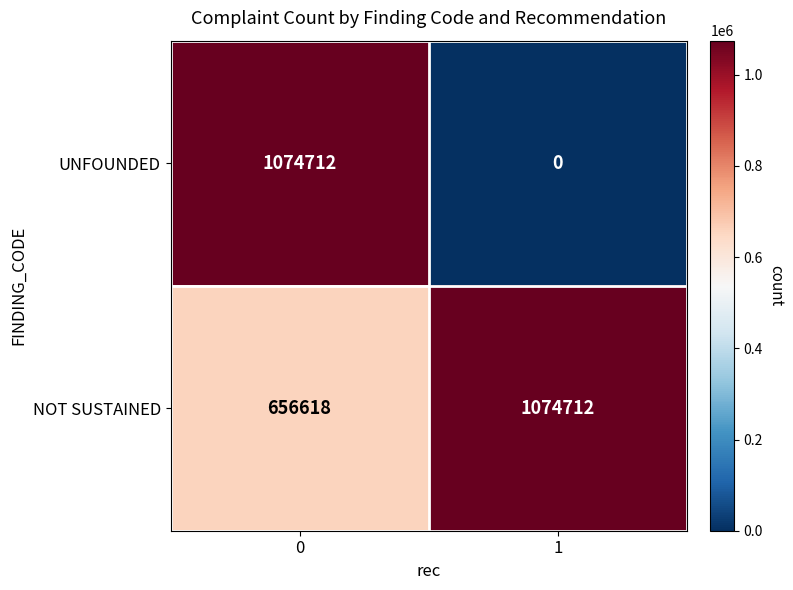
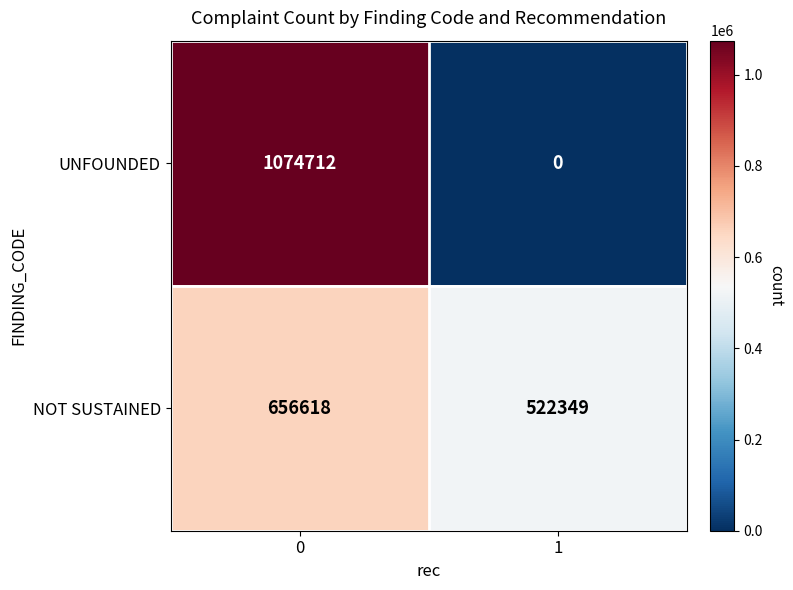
  {
    "UNFOUNDED": {
      "0": 1074712,
      "1": 0
    },
    "NOT SUSTAINED": {
      "0": 656618,
-     "1": 1074712
+     "1": 522349
    }
  }
